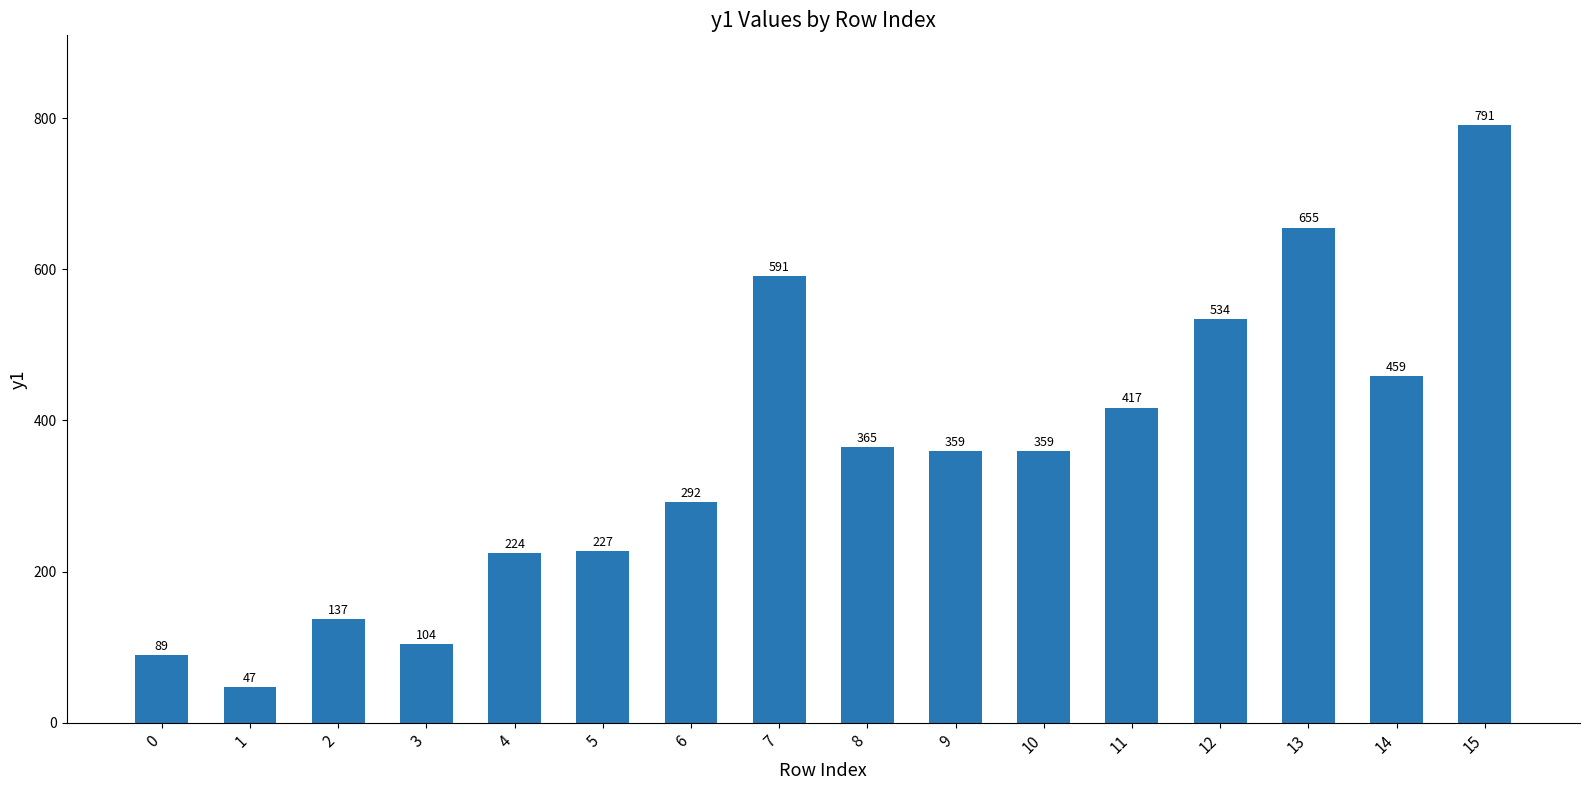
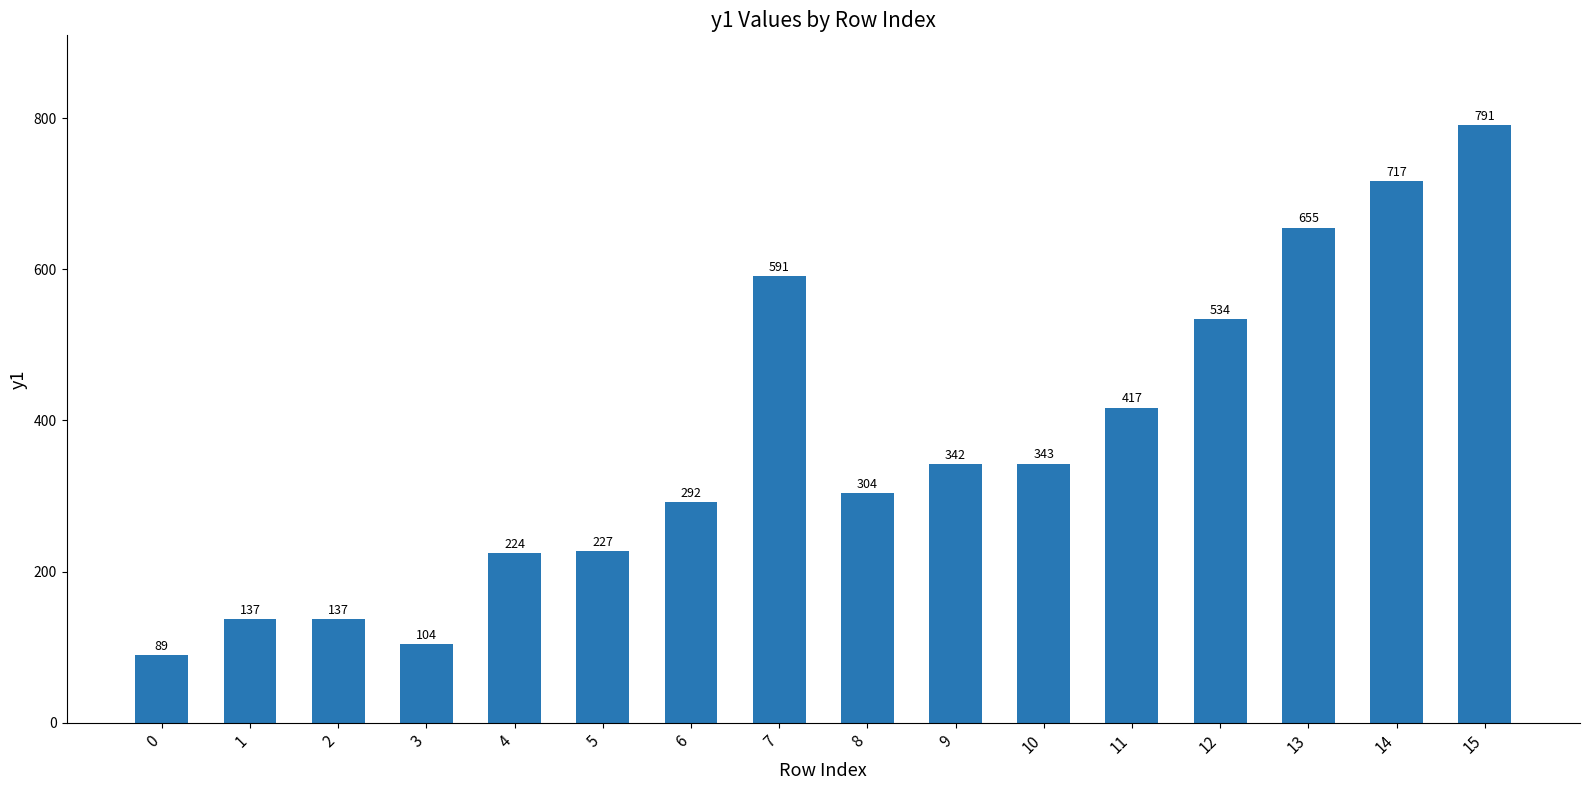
  {
    "0": 89,
-   "1": 47,
+   "1": 137,
    "2": 137,
    "3": 104,
    "4": 224,
    "5": 227,
    "6": 292,
    "7": 591,
-   "8": 365,
-   "9": 359,
-   "10": 359,
+   "8": 304,
+   "9": 342,
+   "10": 343,
    "11": 417,
    "12": 534,
    "13": 655,
-   "14": 459,
+   "14": 717,
    "15": 791
  }
